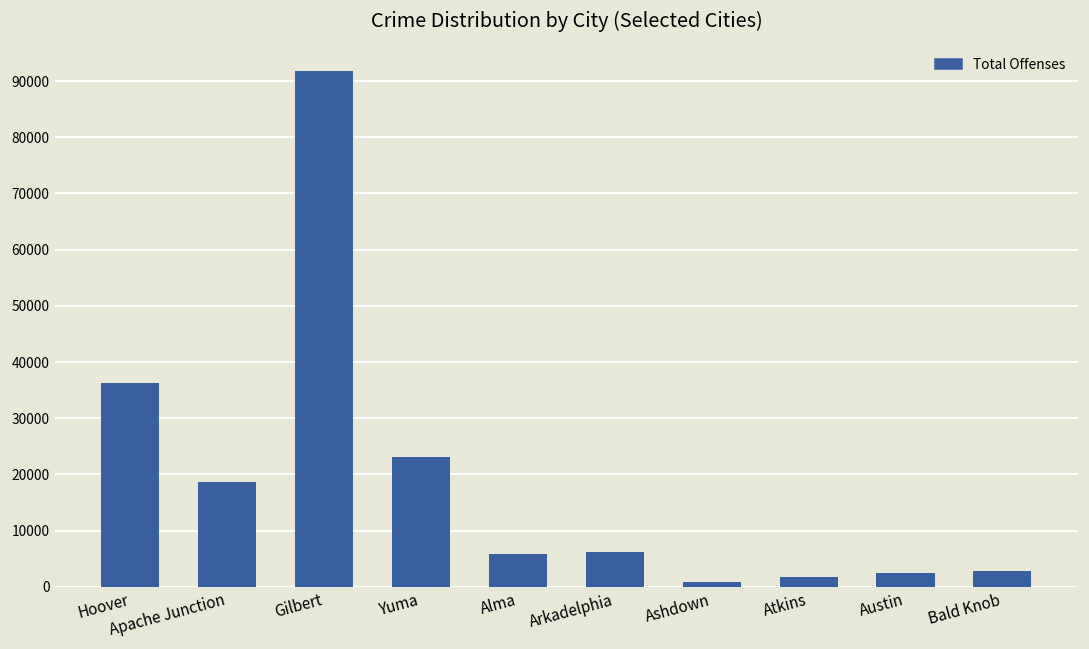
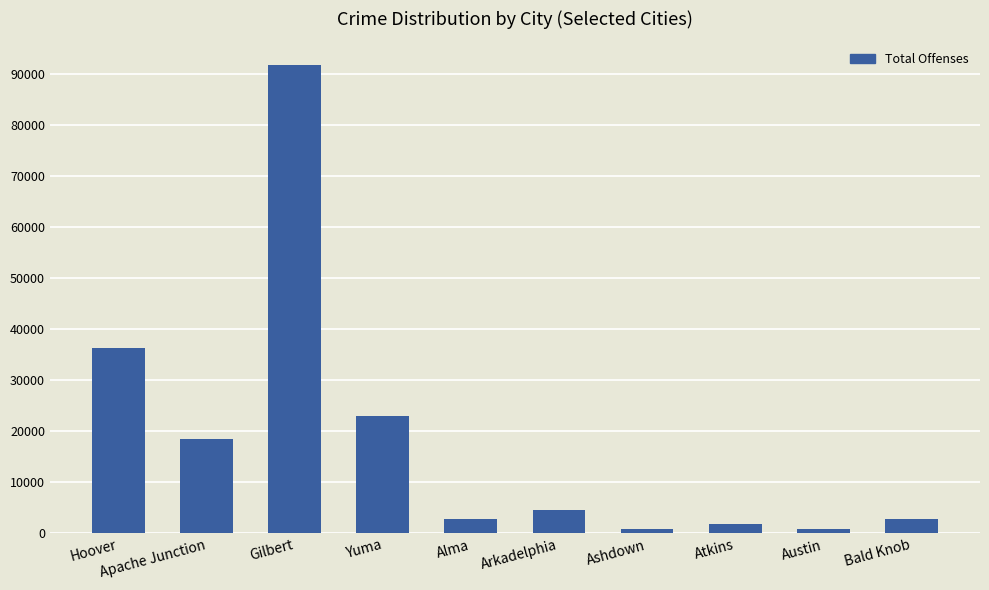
  {
    "Hoover": 36000,
    "Apache Junction": 19000,
    "Gilbert": 92000,
    "Yuma": 23000,
-   "Alma": 6000,
-   "Arkadelphia": 6000,
+   "Alma": 3000,
+   "Arkadelphia": 5000,
    "Ashdown": 1000,
    "Atkins": 2000,
-   "Austin": 3000,
+   "Austin": 1000,
    "Bald Knob": 3000
  }
